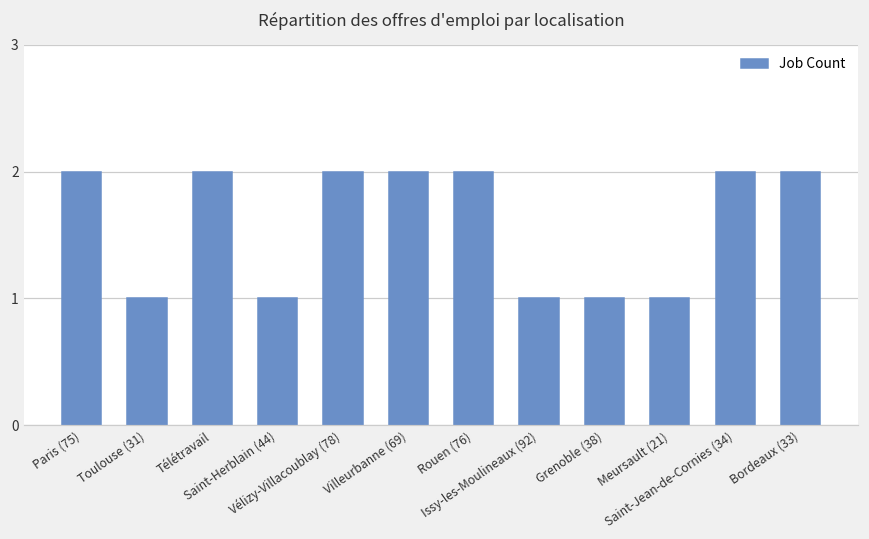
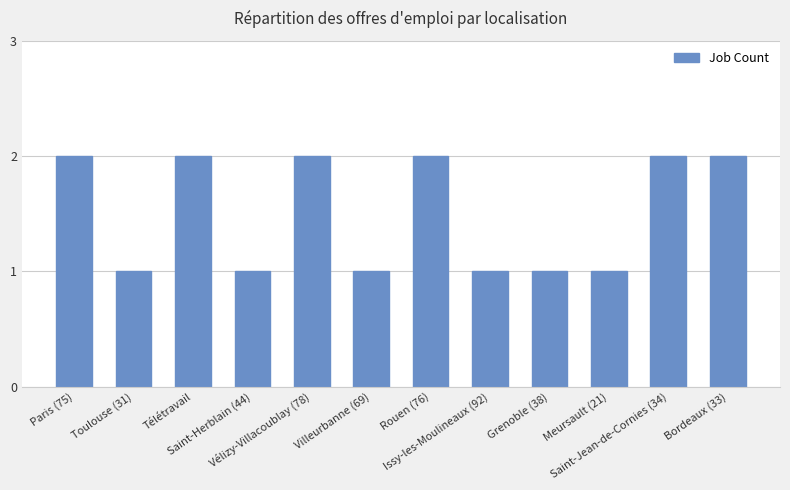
  {
    "Paris (75)": 2,
    "Toulouse (31)": 1,
    "Télétravail": 2,
    "Saint-Herblain (44)": 1,
    "Vélizy-Villacoublay (78)": 2,
-   "Villeurbanne (69)": 2,
+   "Villeurbanne (69)": 1,
    "Rouen (76)": 2,
    "Issy-les-Moulineaux (92)": 1,
    "Grenoble (38)": 1,
    "Meursault (21)": 1,
    "Saint-Jean-de-Cornies (34)": 2,
    "Bordeaux (33)": 2
  }
